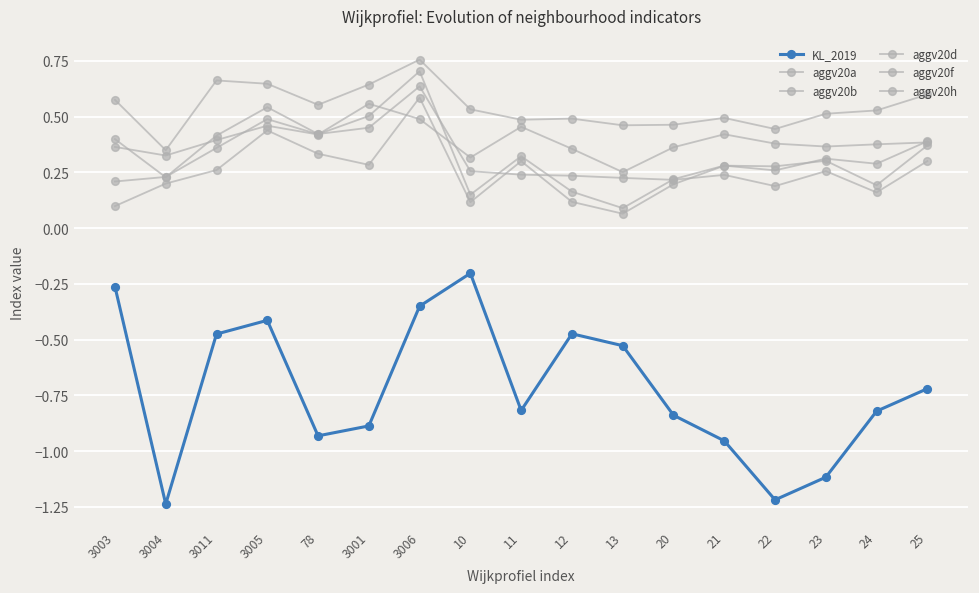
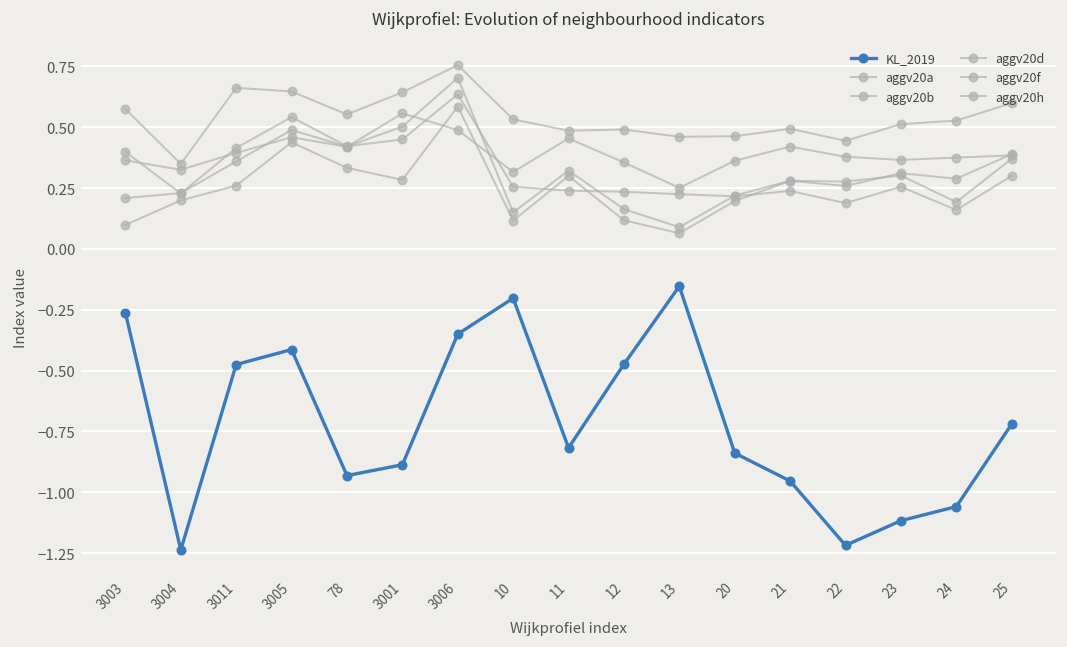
  {
    "KL_2019": {
      "3003": -0.26,
      "3004": -1.24,
      "3011": -0.48,
      "3005": -0.41,
      "78": -0.93,
      "3001": -0.89,
      "3006": -0.35,
      "10": -0.20,
      "11": -0.82,
      "12": -0.47,
-     "13": -0.53,
+     "13": -0.15,
      "20": -0.84,
      "21": -0.95,
      "22": -1.22,
      "23": -1.12,
-     "24": -0.82,
+     "24": -1.06,
      "25": -0.72
    }
  }
